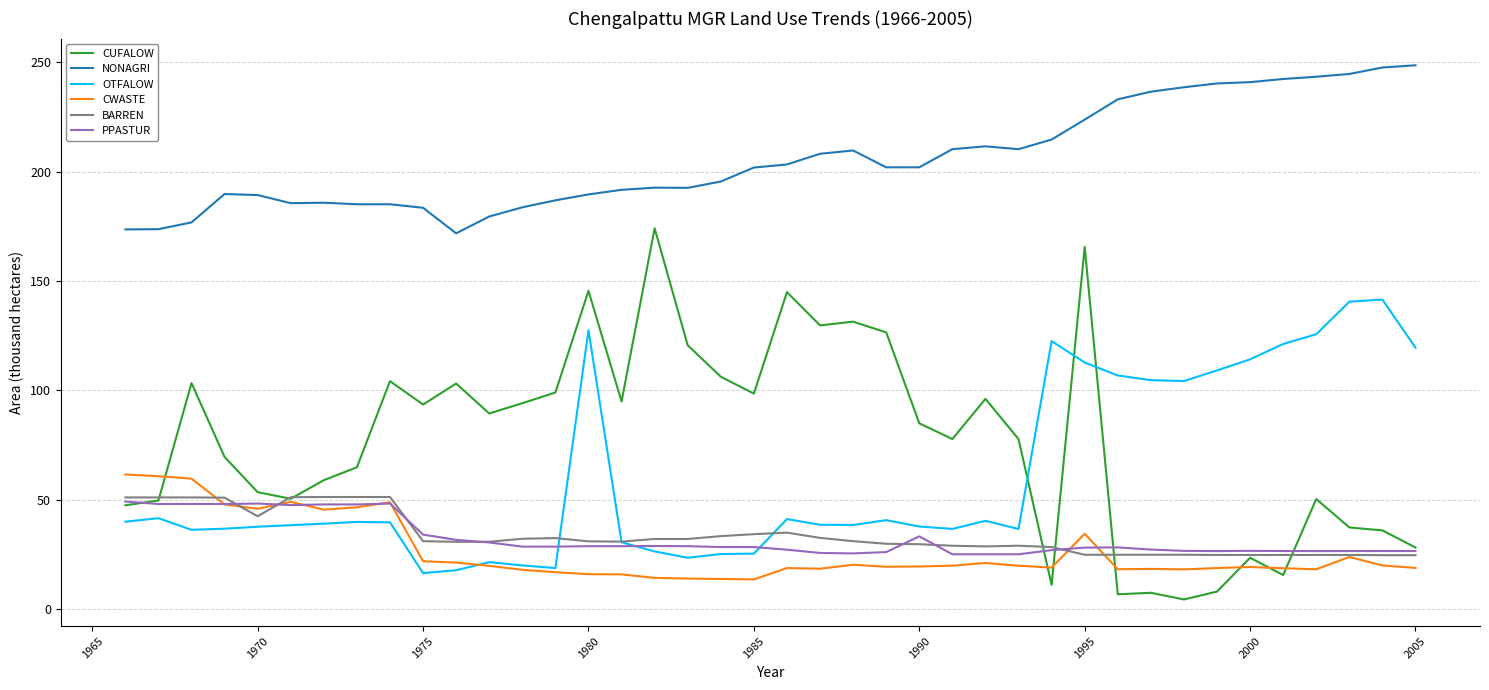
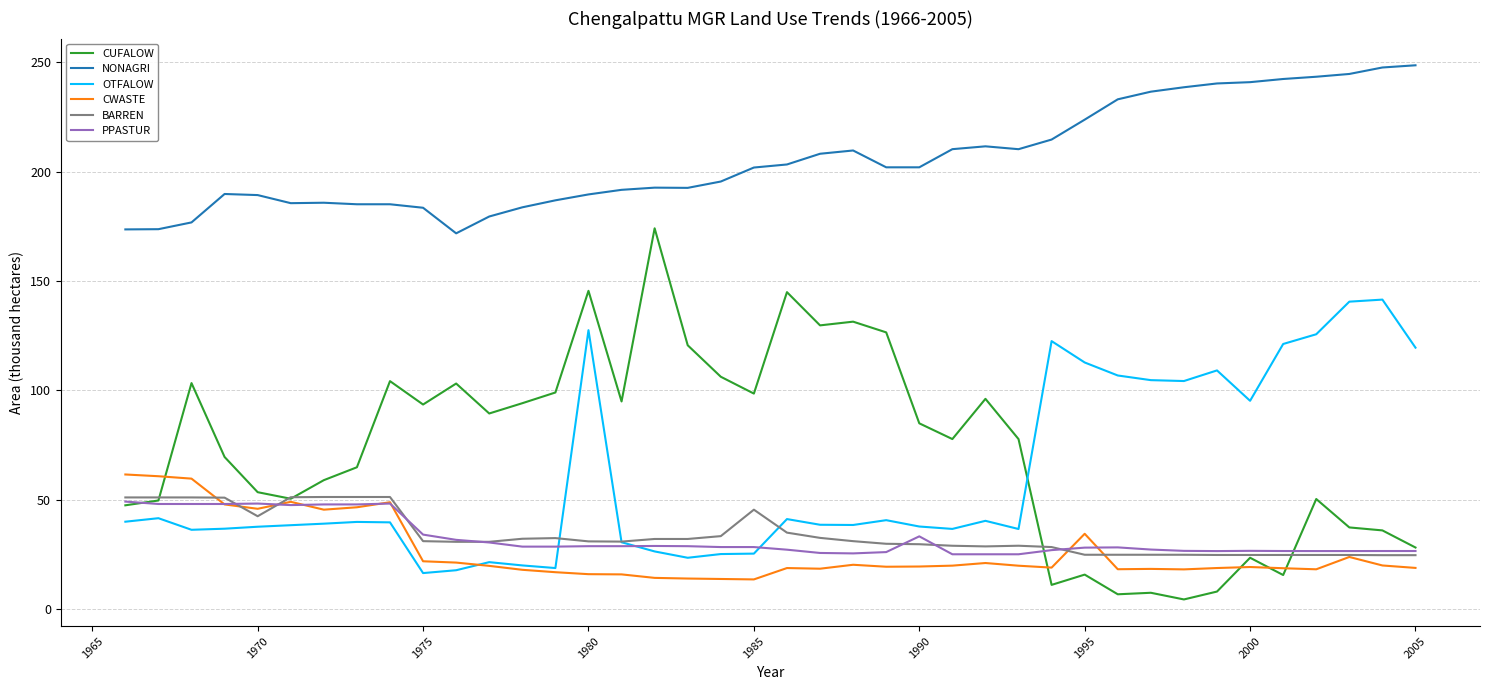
  {
    "CUFALOW": {
      "1970": 53,
      "1975": 94,
      "1980": 146,
      "1985": 99,
      "1990": 85,
-     "1995": 166,
+     "1995": 16,
      "2000": 23,
      "2005": 28
    },
    "NONAGRI": {
      "1970": 189,
      "1975": 184,
      "1980": 190,
      "1985": 202,
      "1990": 202,
      "1995": 224,
      "2000": 241,
      "2005": 249
    },
    "OTFALOW": {
      "1970": 38,
      "1975": 16,
      "1980": 128,
      "1985": 25,
      "1990": 38,
      "1995": 113,
-     "2000": 114,
+     "2000": 95,
      "2005": 120
    },
    "CWASTE": {
      "1970": 46,
      "1975": 22,
      "1980": 16,
      "1985": 14,
      "1990": 19,
      "1995": 34,
      "2000": 19,
      "2005": 19
    },
    "BARREN": {
      "1970": 42,
      "1975": 31,
      "1980": 31,
-     "1985": 34,
+     "1985": 45,
      "1990": 30,
      "1995": 25,
      "2000": 25,
      "2005": 25
    },
    "PPASTUR": {
      "1970": 48,
      "1975": 34,
      "1980": 29,
      "1985": 28,
      "1990": 33,
      "1995": 28,
      "2000": 27,
      "2005": 26
    }
  }
